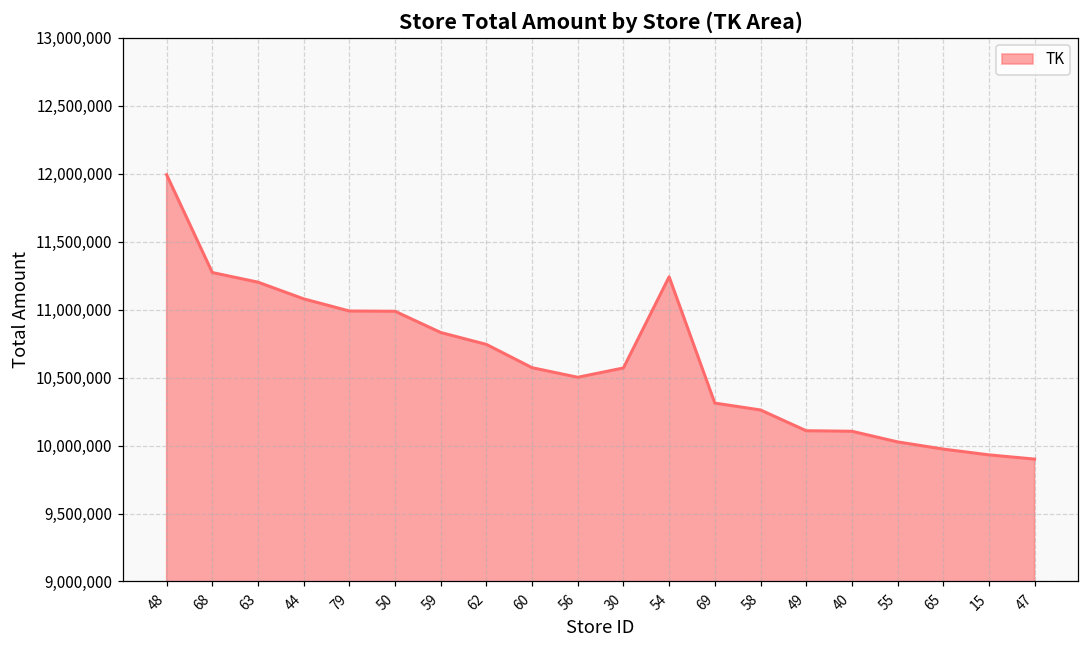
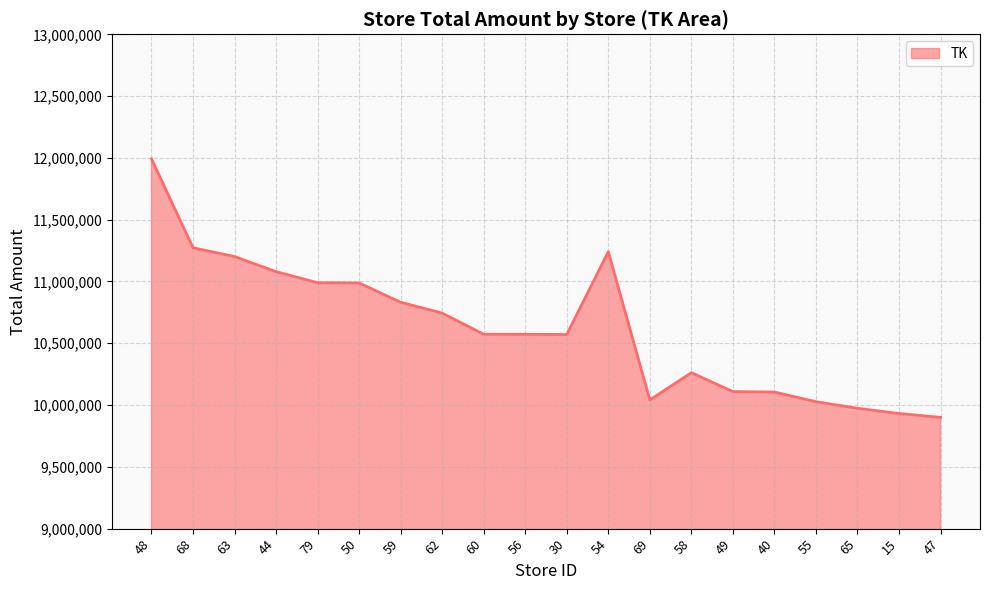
  {
    "48": "11,990,000",
    "68": "11,270,000",
    "63": "11,200,000",
    "44": "11,080,000",
    "79": "10,990,000",
    "50": "10,990,000",
    "59": "10,830,000",
    "62": "10,740,000",
    "60": "10,570,000",
-   "56": "10,500,000",
+   "56": "10,570,000",
    "30": "10,570,000",
    "54": "11,240,000",
-   "69": "10,310,000",
+   "69": "10,040,000",
    "58": "10,260,000",
    "49": "10,110,000",
    "40": "10,110,000",
    "55": "10,030,000",
    "65": "9,970,000",
    "15": "9,930,000",
    "47": "9,900,000"
  }
